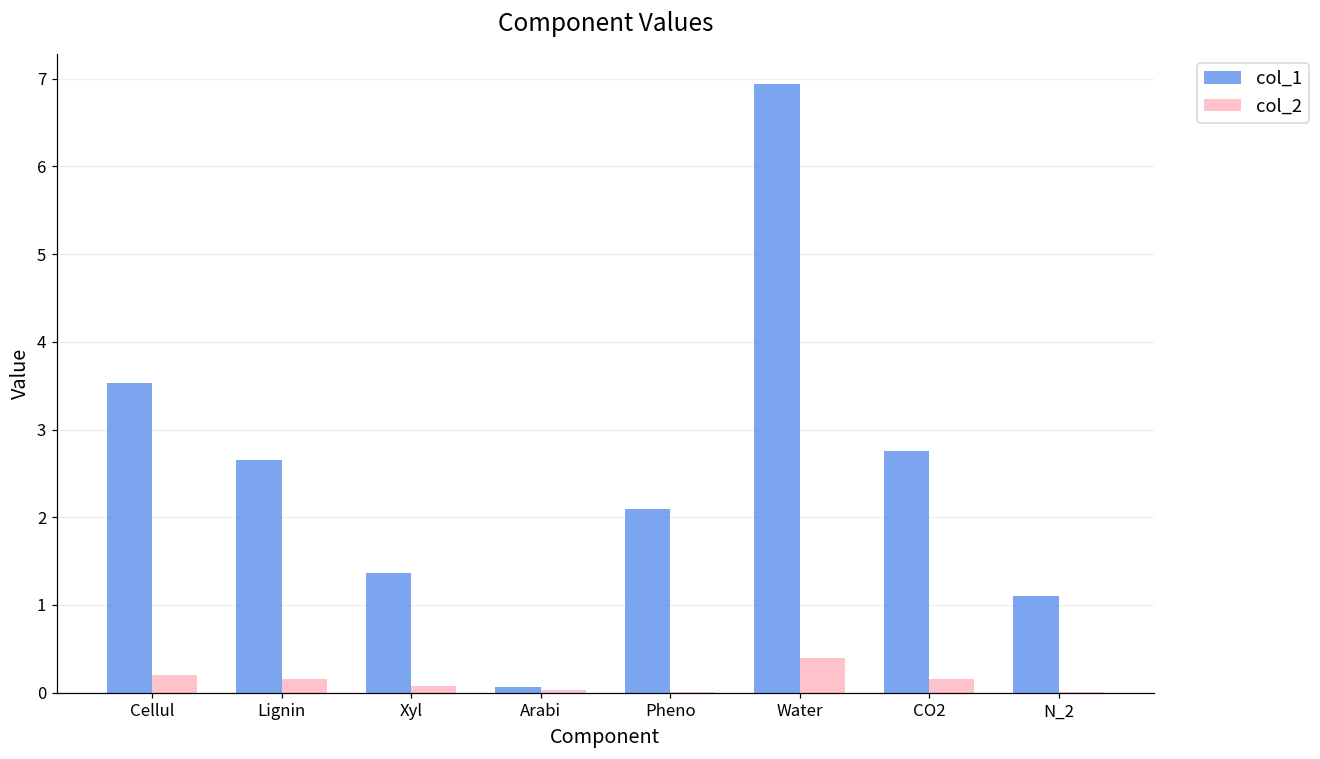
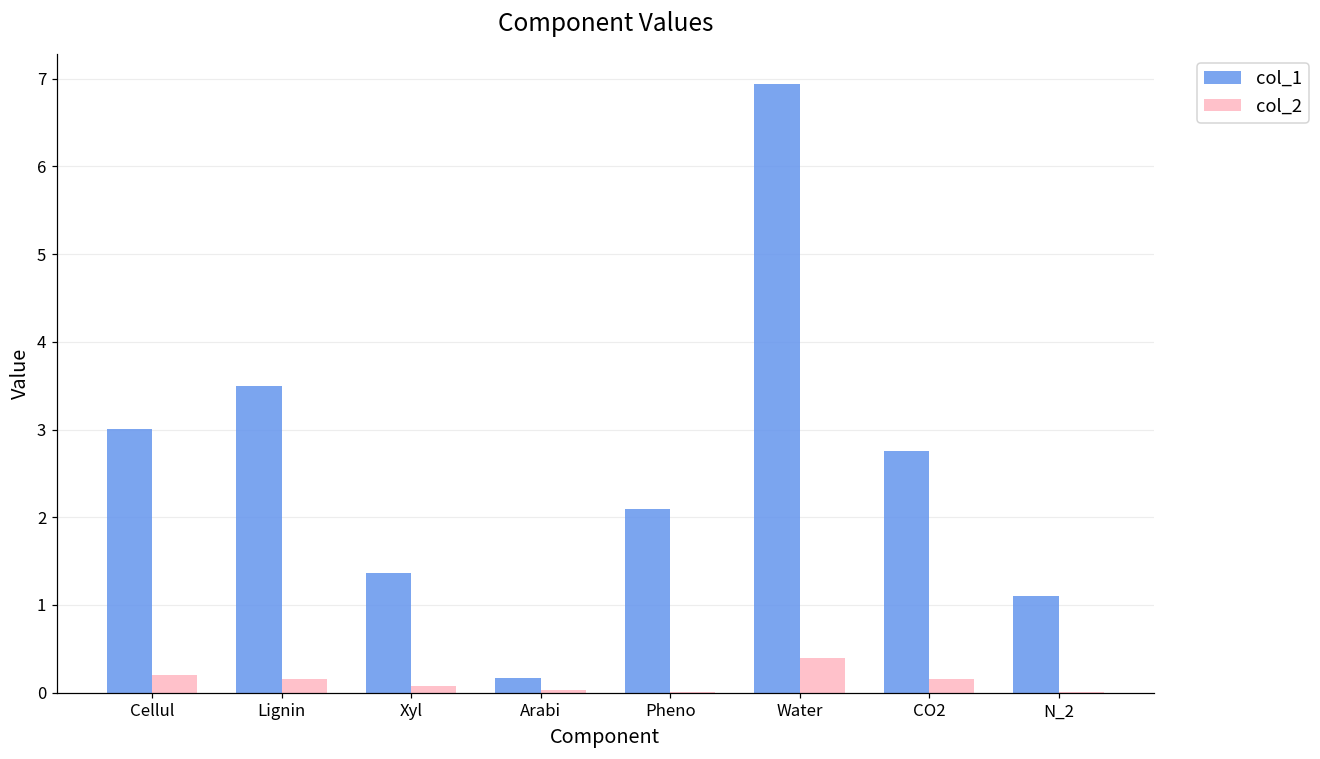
  {
    "col_1": {
-     "Cellul": 3.5,
-     "Lignin": 2.6,
+     "Cellul": 3.0,
+     "Lignin": 3.5,
      "Xyl": 1.4,
-     "Arabi": 0.1,
+     "Arabi": 0.2,
      "Pheno": 2.1,
      "Water": 6.9,
      "CO2": 2.8,
      "N_2": 1.1
    },
    "col_2": {
      "Cellul": 0.2,
      "Lignin": 0.2,
      "Xyl": 0.1,
      "Water": 0.4,
      "CO2": 0.2
    }
  }
